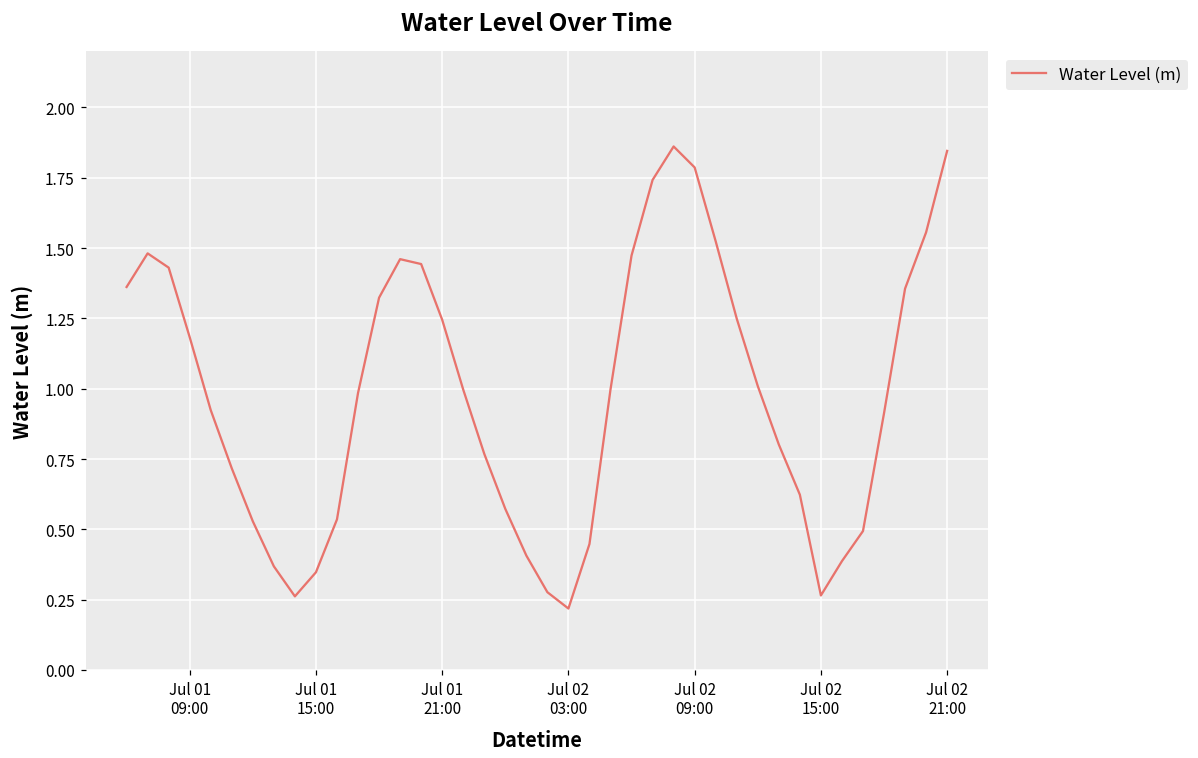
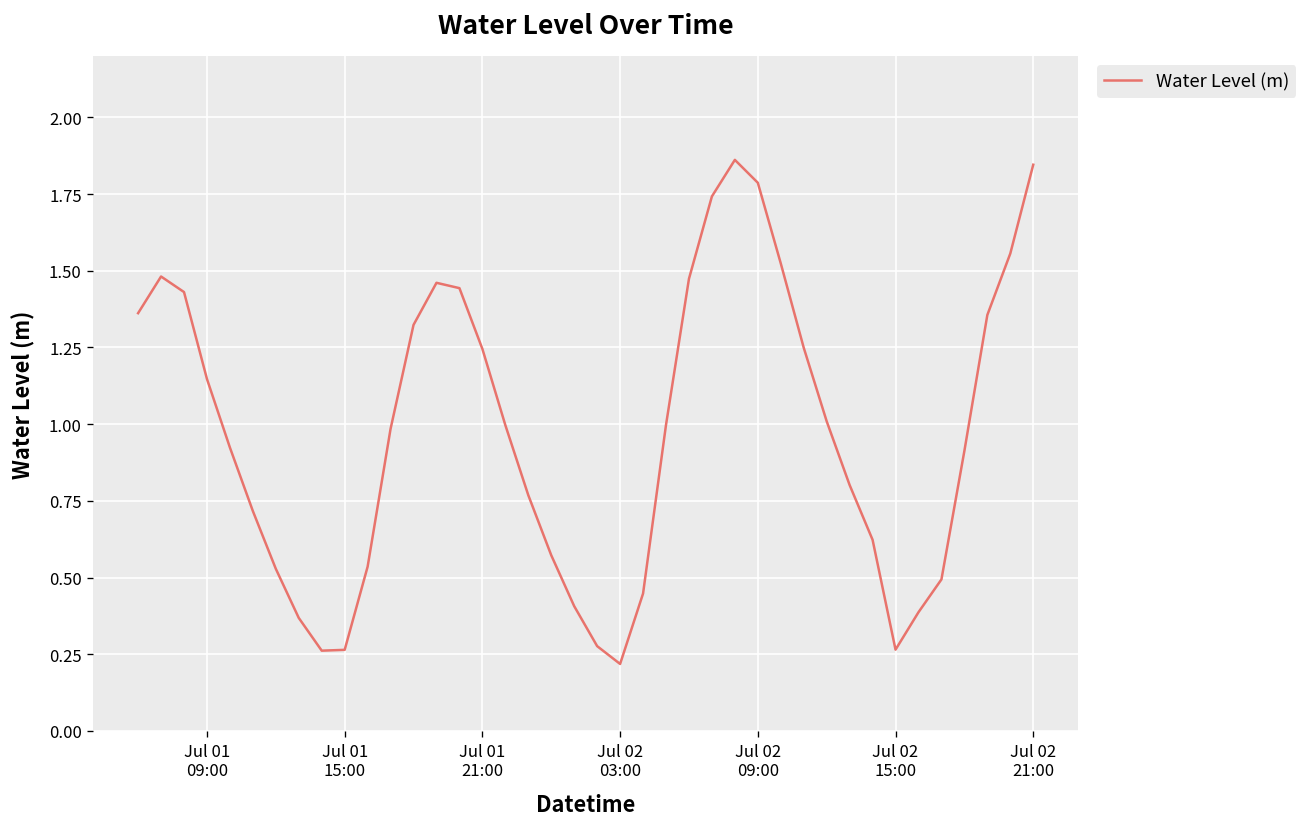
  {
-   "Jul 01 09:00": 1.18,
-   "Jul 01 15:00": 0.35,
+   "Jul 01 09:00": 1.15,
+   "Jul 01 15:00": 0.26,
    "Jul 01 21:00": 1.25,
    "Jul 02 03:00": 0.22,
    "Jul 02 09:00": 1.79,
    "Jul 02 15:00": 0.26,
    "Jul 02 21:00": 1.85
  }
